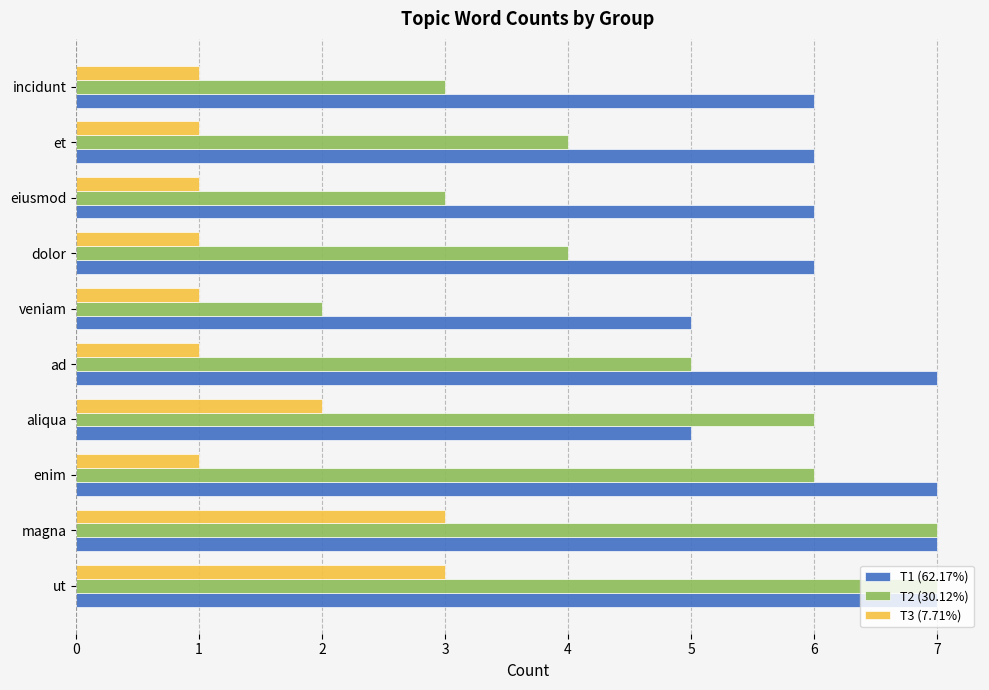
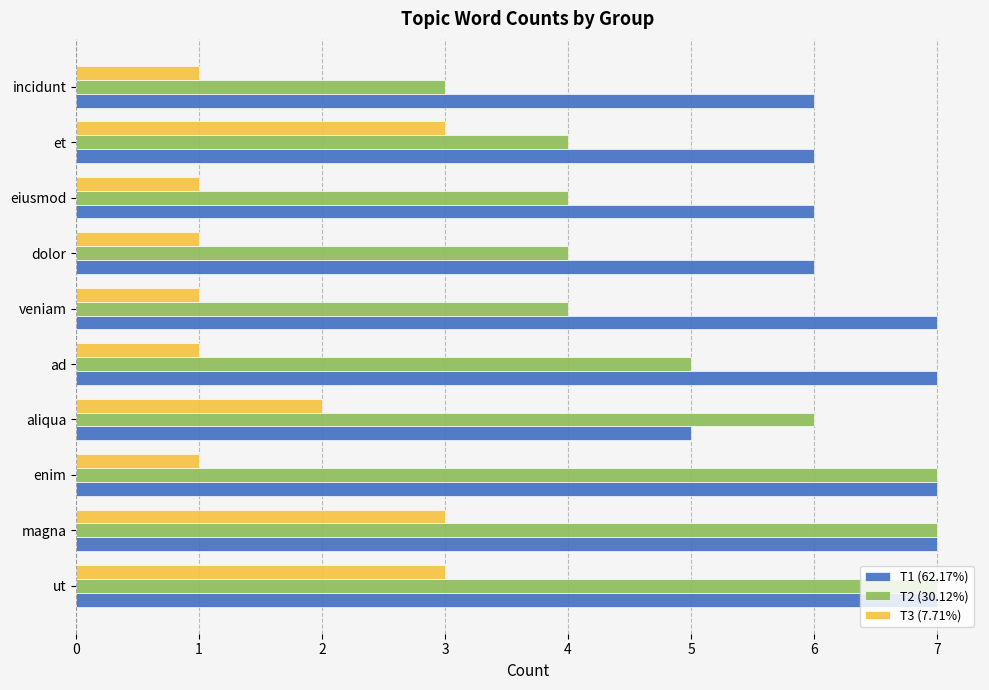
  {
    "T1 (62.17%)": {
      "incidunt": 6,
      "et": 6,
      "eiusmod": 6,
      "dolor": 6,
-     "veniam": 5,
+     "veniam": 7,
      "ad": 7,
      "aliqua": 5,
      "enim": 7,
      "magna": 7
    },
    "T2 (30.12%)": {
      "incidunt": 3,
      "et": 4,
-     "eiusmod": 3,
+     "eiusmod": 4,
      "dolor": 4,
-     "veniam": 2,
+     "veniam": 4,
      "ad": 5,
      "aliqua": 6,
-     "enim": 6,
+     "enim": 7,
      "magna": 7
    },
    "T3 (7.71%)": {
      "incidunt": 1,
-     "et": 1,
+     "et": 3,
      "eiusmod": 1,
      "dolor": 1,
      "veniam": 1,
      "ad": 1,
      "aliqua": 2,
      "enim": 1,
      "magna": 3,
      "ut": 3
    }
  }
